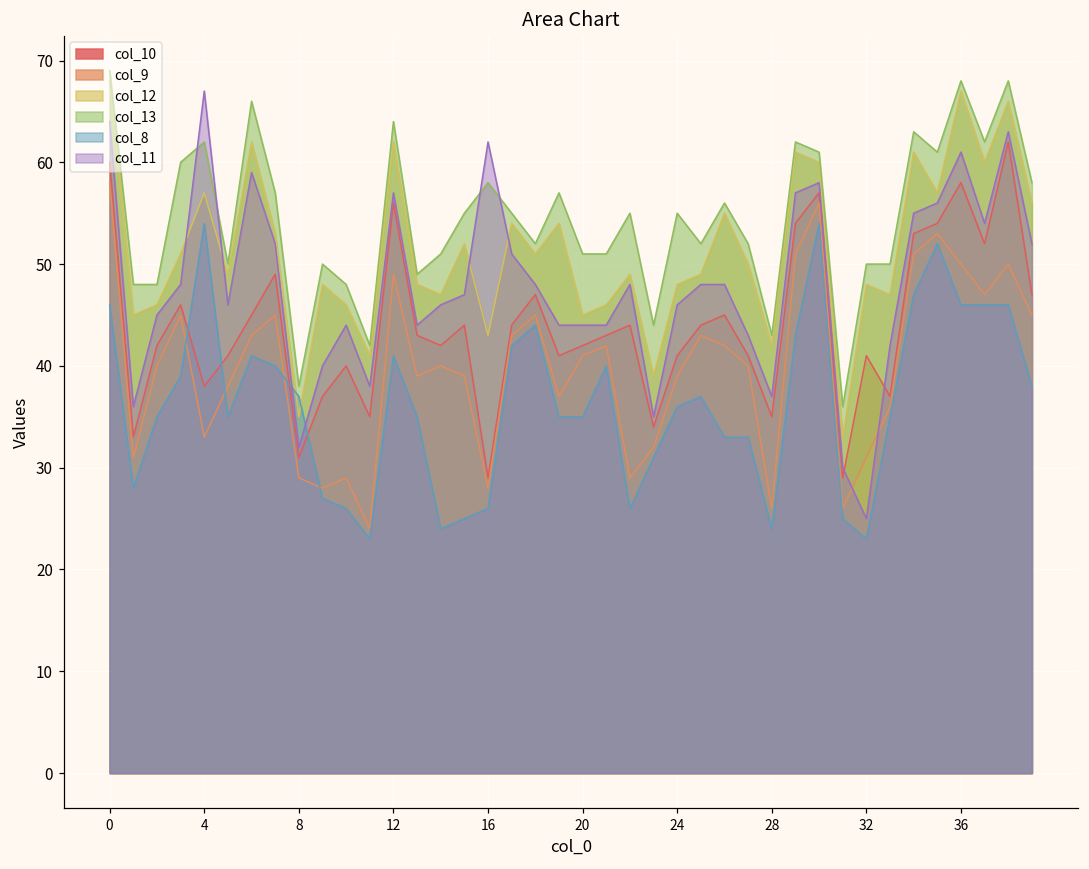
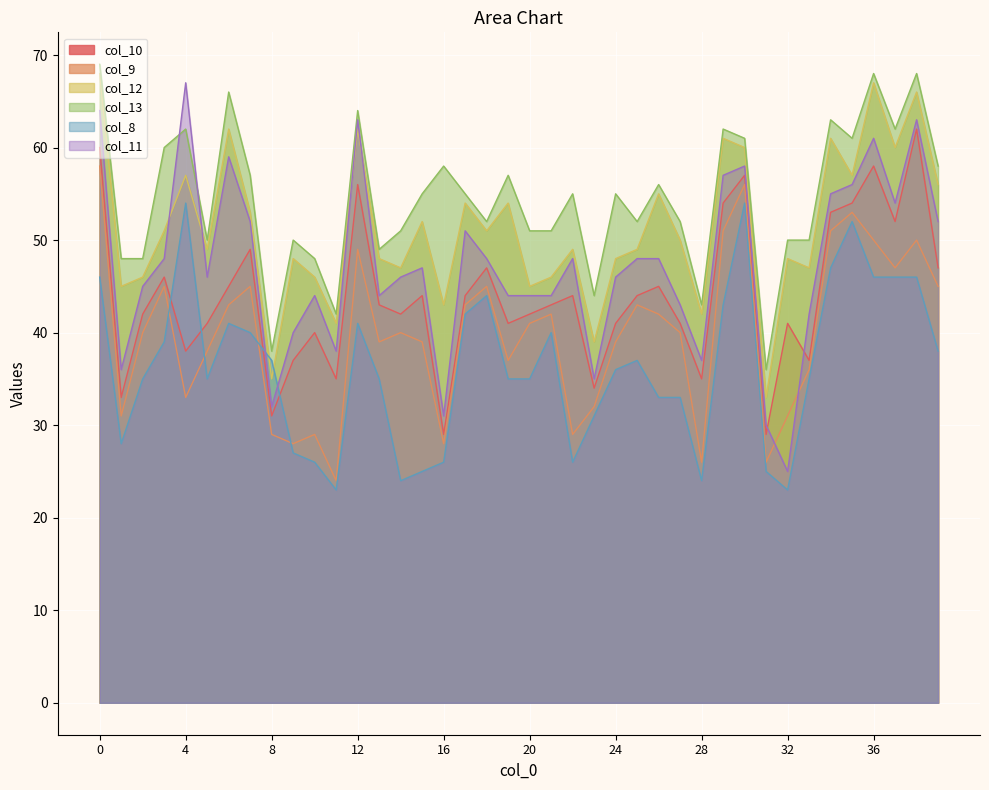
  {
    "col_8": {
      "0": 46,
      "4": 54,
      "8": 37,
      "12": 41,
      "16": 26,
      "20": 35,
      "24": 36,
      "28": 24,
      "32": 23,
      "36": 46
    },
    "col_11": {
      "4": 67,
      "8": 32,
-     "12": 57,
-     "16": 62,
+     "12": 63,
+     "16": 31,
      "20": 44,
      "24": 46,
      "28": 37,
      "32": 25,
      "36": 61
    }
  }
